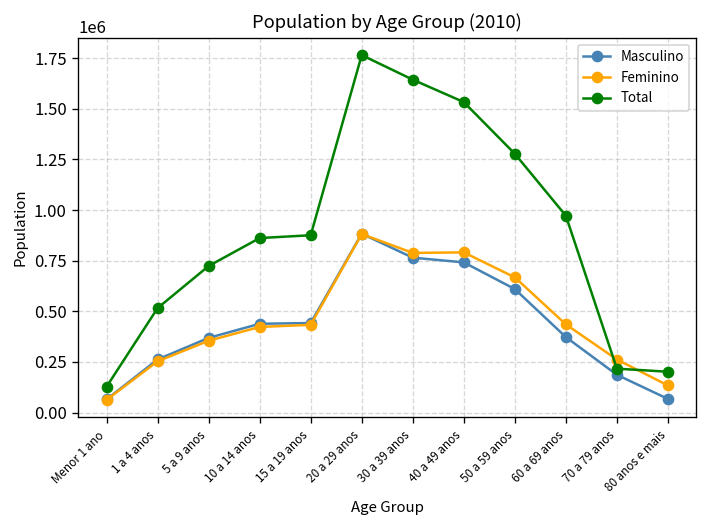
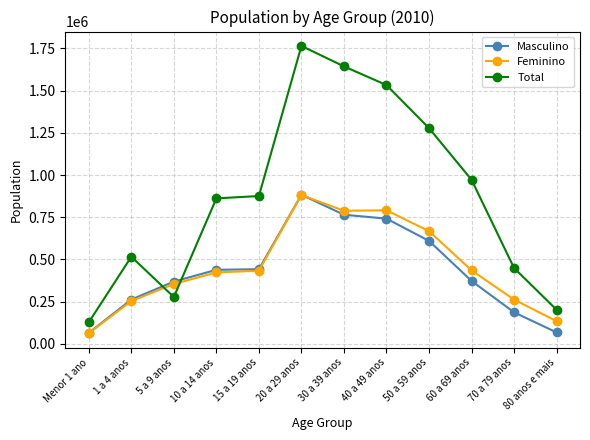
  {
    "Masculino": {
      "10 a 14 anos": 440000,
      "30 a 39 anos": 760000,
      "40 a 49 anos": 740000,
      "50 a 59 anos": 610000,
      "60 a 69 anos": 370000,
      "70 a 79 anos": 190000,
      "80 anos e mais": 70000
    },
    "Feminino": {
      "10 a 14 anos": 420000,
      "30 a 39 anos": 790000,
      "40 a 49 anos": 790000,
      "50 a 59 anos": 670000,
      "60 a 69 anos": 440000,
      "70 a 79 anos": 260000,
      "80 anos e mais": 130000
    },
    "Total": {
      "Menor 1 ano": 130000,
      "1 a 4 anos": 520000,
-     "5 a 9 anos": 720000,
+     "5 a 9 anos": 280000,
      "10 a 14 anos": 860000,
      "15 a 19 anos": 880000,
      "20 a 29 anos": 1760000,
      "30 a 39 anos": 1640000,
      "40 a 49 anos": 1530000,
      "50 a 59 anos": 1280000,
      "60 a 69 anos": 970000,
-     "70 a 79 anos": 220000,
+     "70 a 79 anos": 450000,
      "80 anos e mais": 200000
    }
  }
